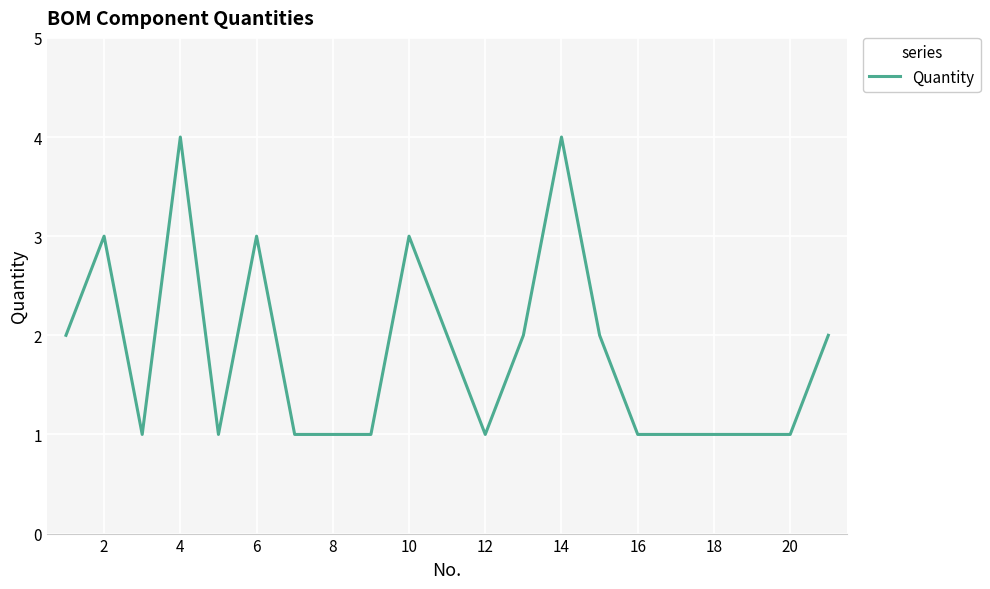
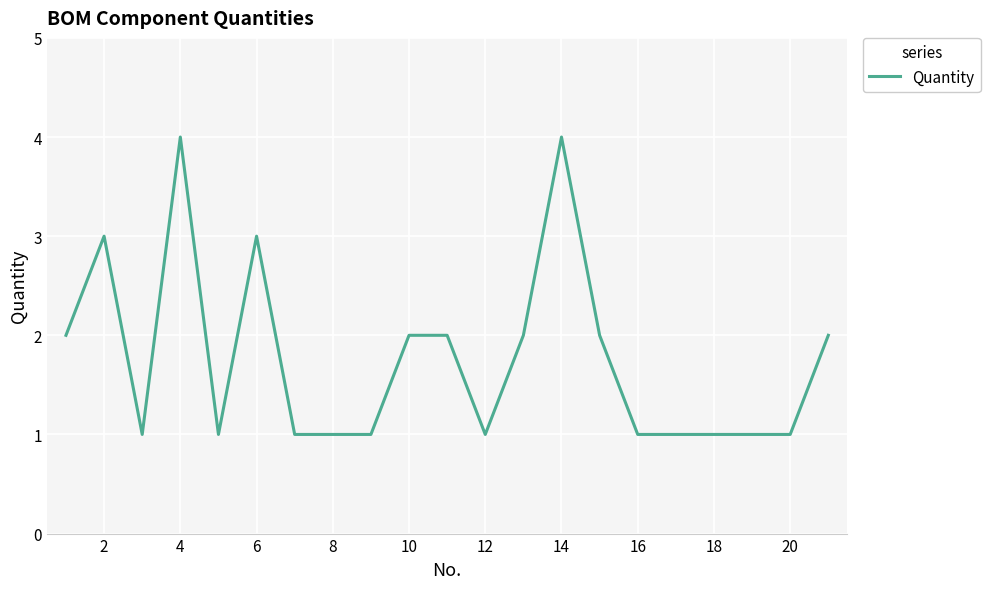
  {
    "2": 3,
    "4": 4,
    "6": 3,
    "8": 1,
-   "10": 3,
+   "10": 2,
    "12": 1,
    "14": 4,
    "16": 1,
    "18": 1,
    "20": 1
  }
